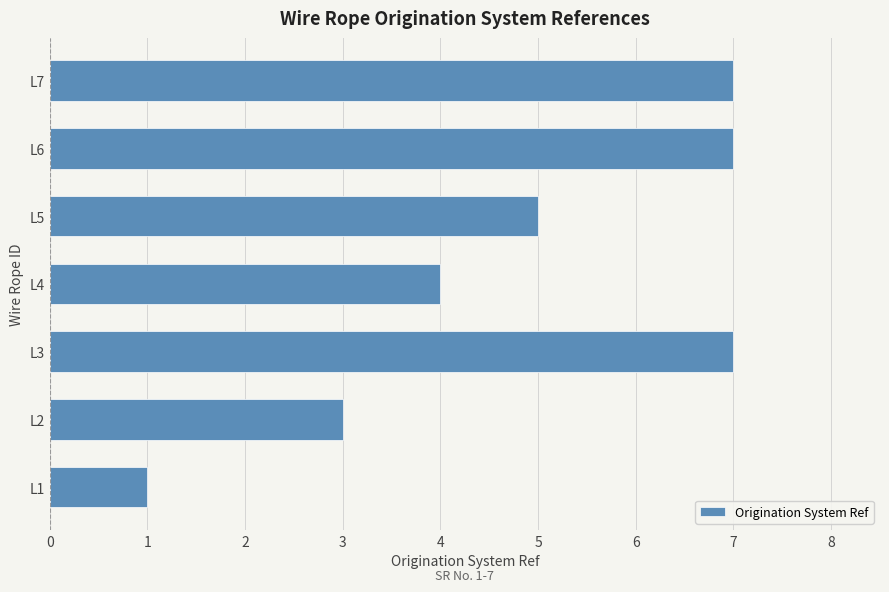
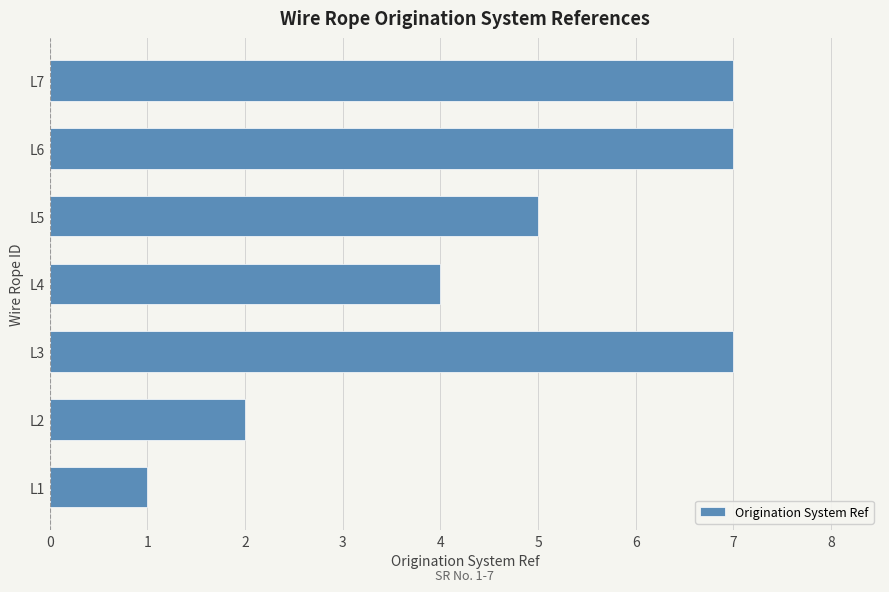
  {
    "L7": 7,
    "L6": 7,
    "L5": 5,
    "L4": 4,
    "L3": 7,
-   "L2": 3,
+   "L2": 2,
    "L1": 1
  }
